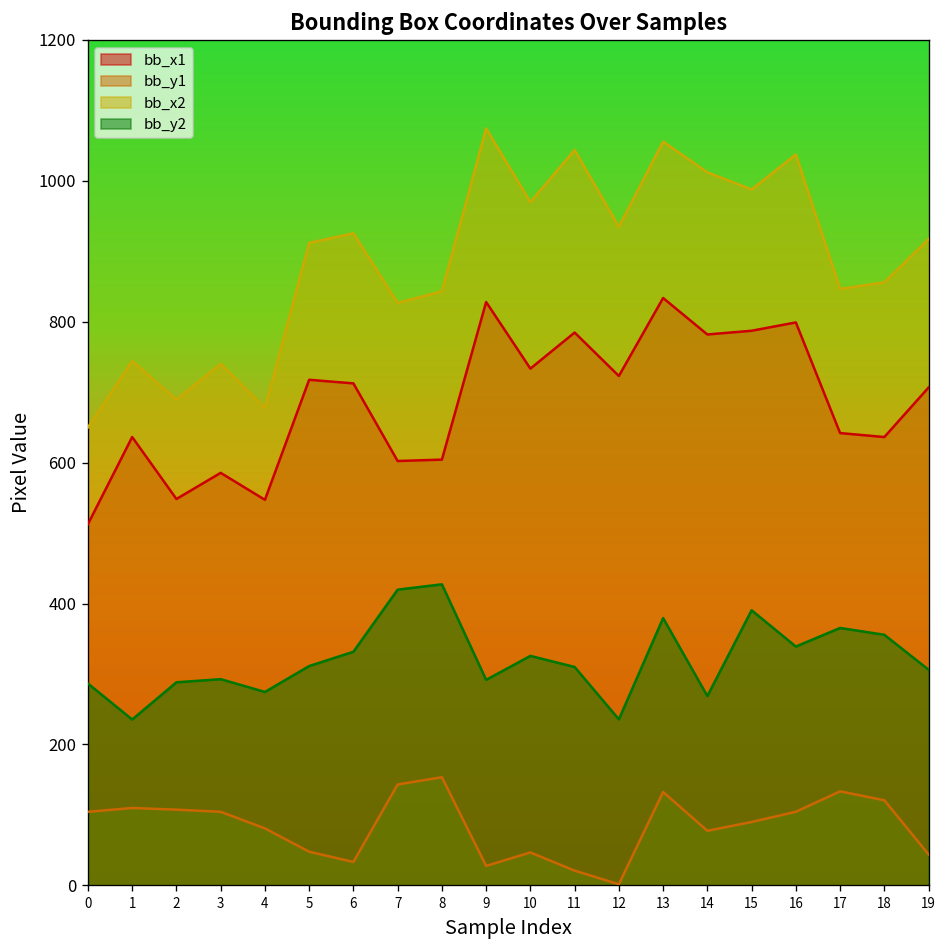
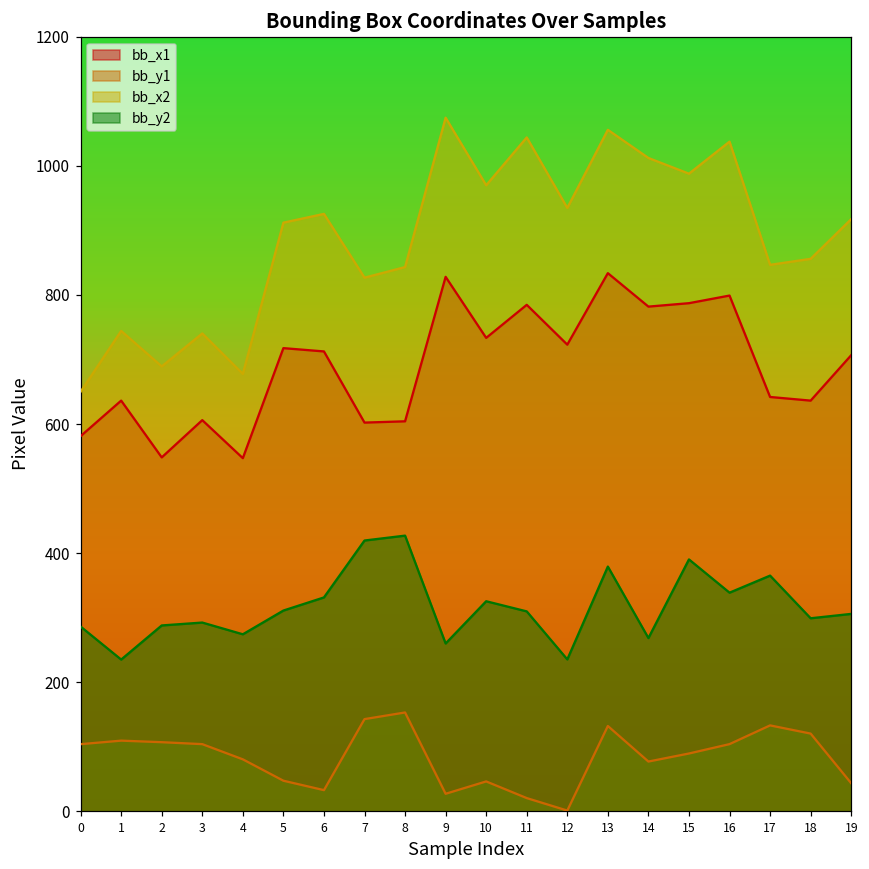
  {
    "bb_x1": {
-     "0": 510,
+     "0": 580,
      "1": 640,
      "2": 550,
-     "3": 590,
+     "3": 610,
      "4": 550,
      "5": 720,
      "6": 710,
      "7": 600,
      "8": 600,
      "9": 830,
      "10": 730,
      "11": 780,
      "12": 720,
      "13": 830,
      "14": 780,
      "15": 790,
      "16": 800,
      "17": 640,
      "18": 640,
      "19": 710
    },
    "bb_y2": {
      "0": 290,
      "1": 240,
      "2": 290,
      "3": 290,
      "4": 270,
      "5": 310,
      "6": 330,
      "7": 420,
      "8": 430,
-     "9": 290,
+     "9": 260,
      "10": 330,
      "11": 310,
      "12": 240,
      "13": 380,
      "14": 270,
      "15": 390,
      "16": 340,
      "17": 370,
-     "18": 360,
+     "18": 300,
      "19": 310
    }
  }
